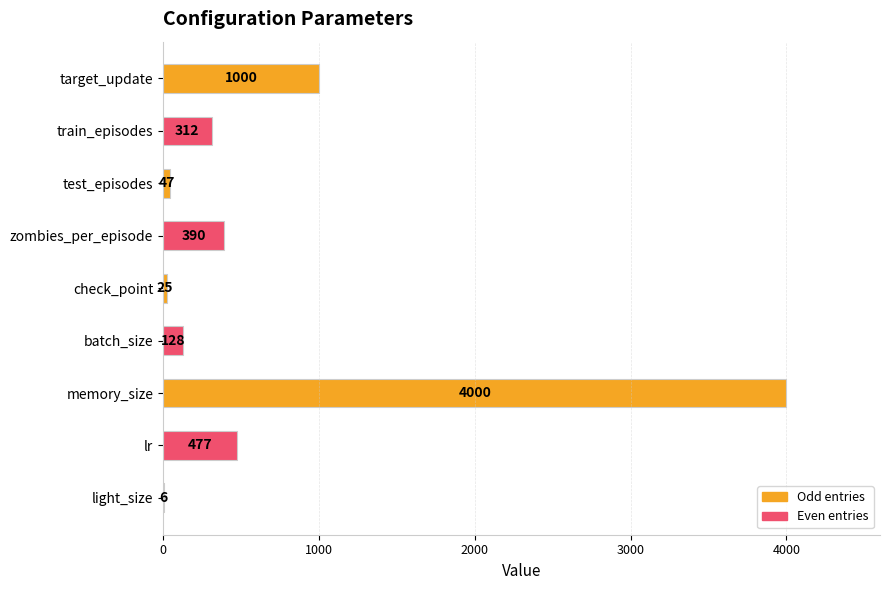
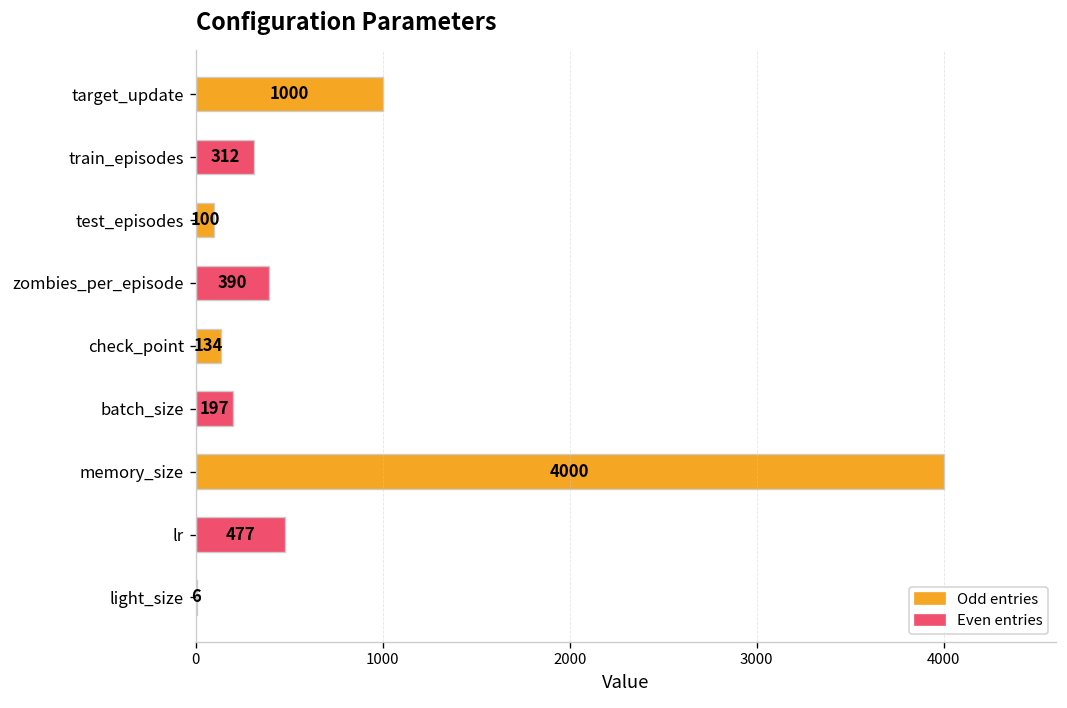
  {
    "target_update": 1000,
    "train_episodes": 312,
-   "test_episodes": 47,
+   "test_episodes": 100,
    "zombies_per_episode": 390,
-   "check_point": 25,
-   "batch_size": 128,
+   "check_point": 134,
+   "batch_size": 197,
    "memory_size": 4000,
    "lr": 477,
    "light_size": 6
  }
